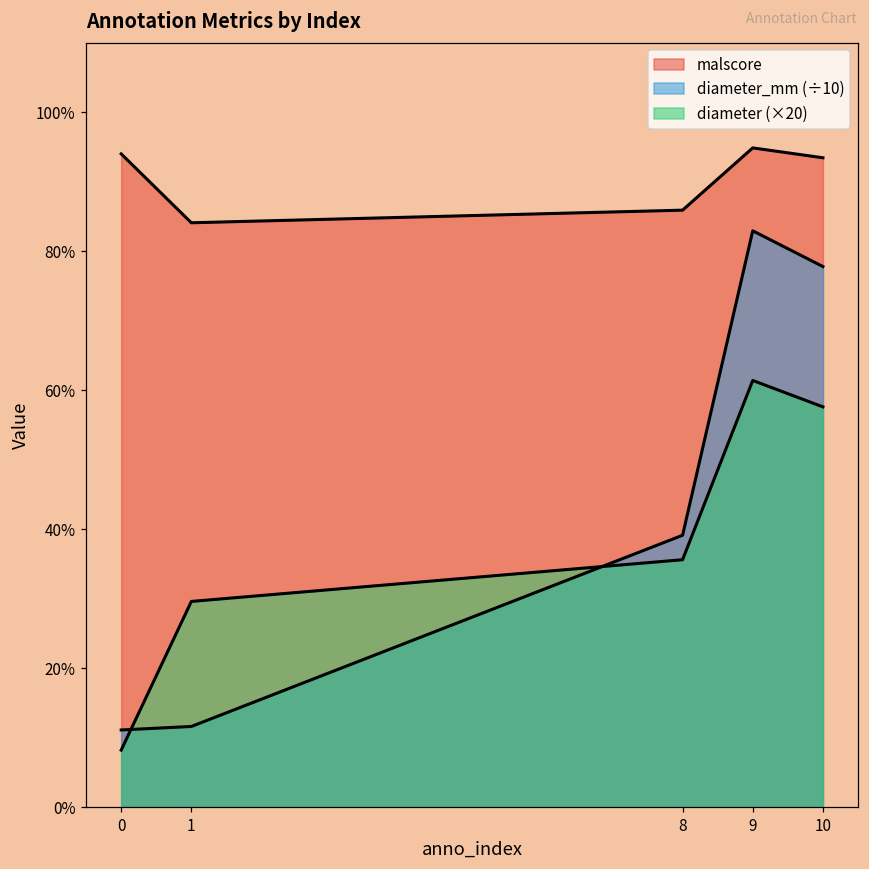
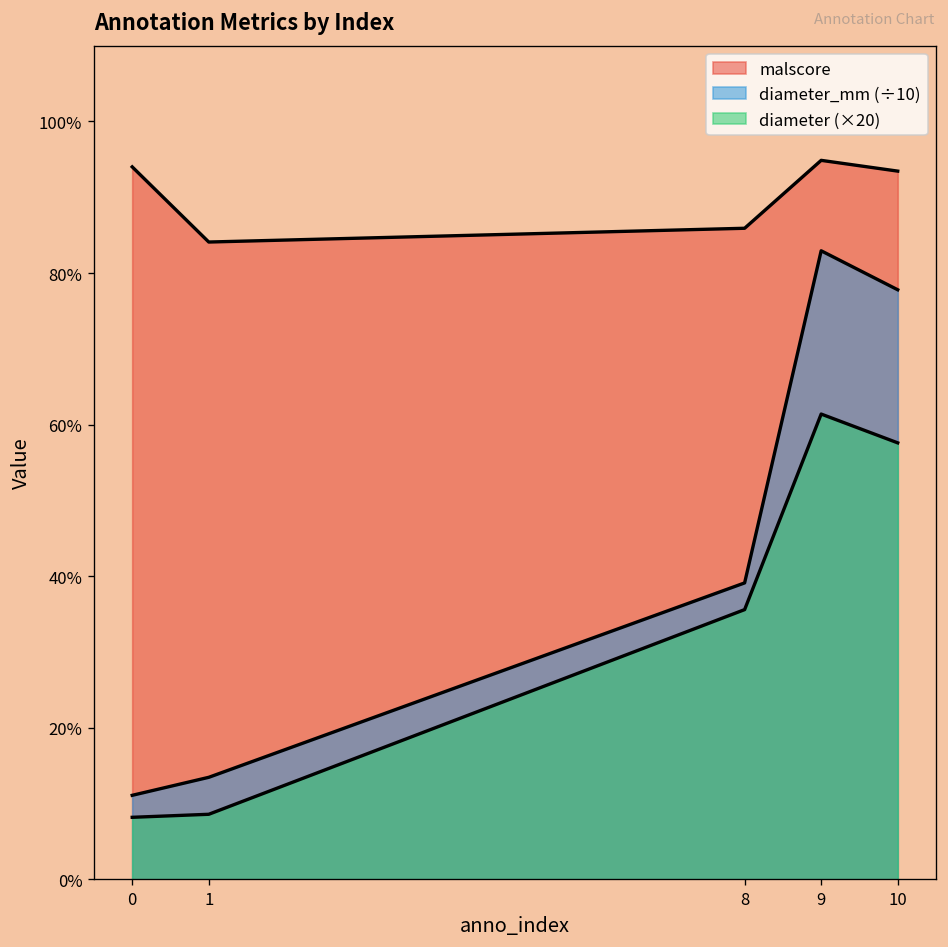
  {
    "malscore": {
      "0": "94%",
      "1": "84%",
      "8": "86%",
      "9": "95%",
      "10": "93%"
    },
    "diameter_mm (÷10)": {
      "0": "11%",
-     "1": "12%",
+     "1": "13%",
      "8": "39%",
      "9": "83%",
      "10": "78%"
    },
    "diameter (×20)": {
      "0": "8%",
-     "1": "30%",
+     "1": "9%",
      "8": "36%",
      "9": "61%",
      "10": "58%"
    }
  }
